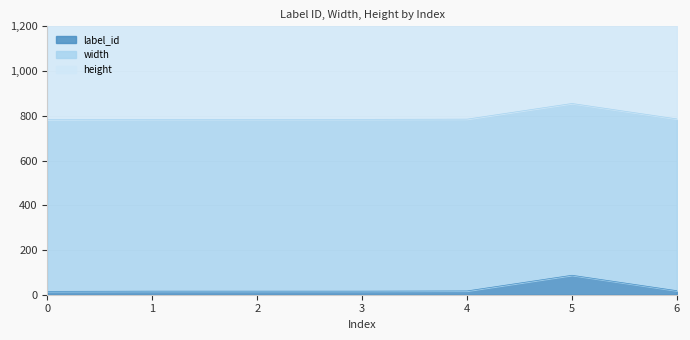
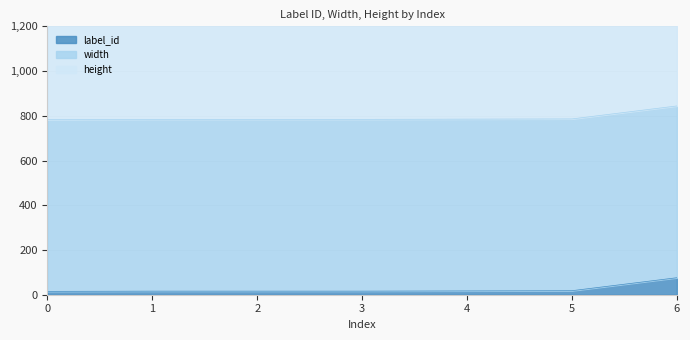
  {
    "label_id": {
      "0": 20,
      "1": 20,
      "2": 20,
      "3": 20,
      "4": 20,
-     "5": 90,
-     "6": 20
+     "5": 20,
+     "6": 80
    }
  }
